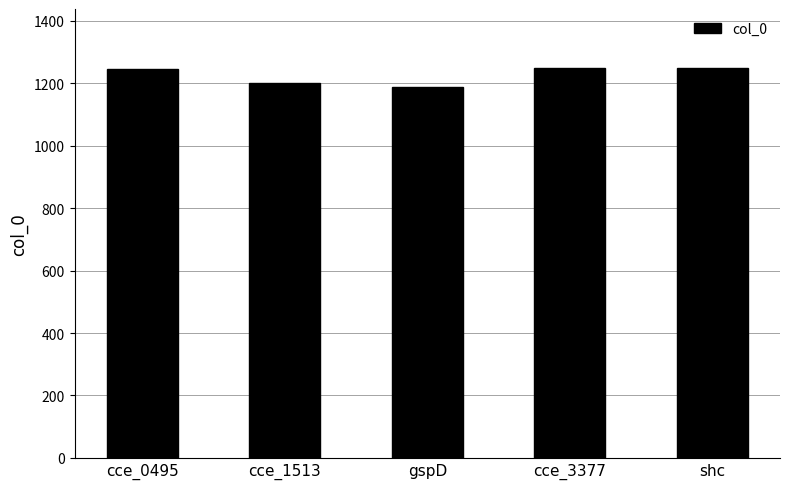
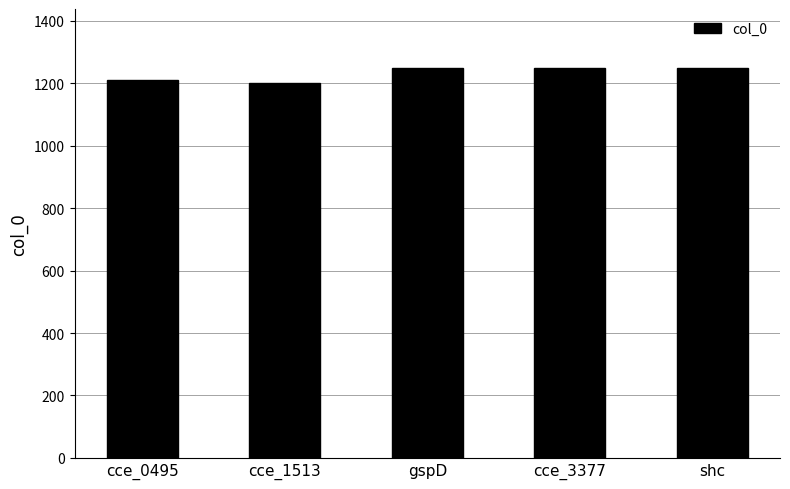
  {
-   "cce_0495": 1250,
+   "cce_0495": 1210,
    "cce_1513": 1200,
-   "gspD": 1190,
+   "gspD": 1250,
    "cce_3377": 1250,
    "shc": 1250
  }
